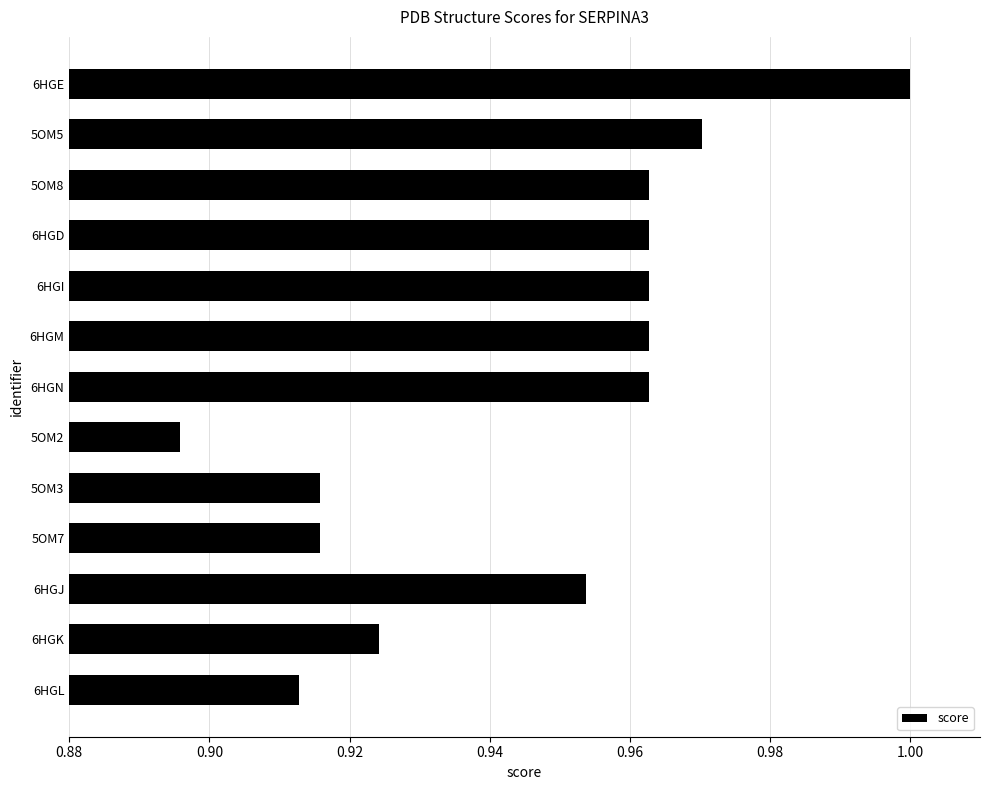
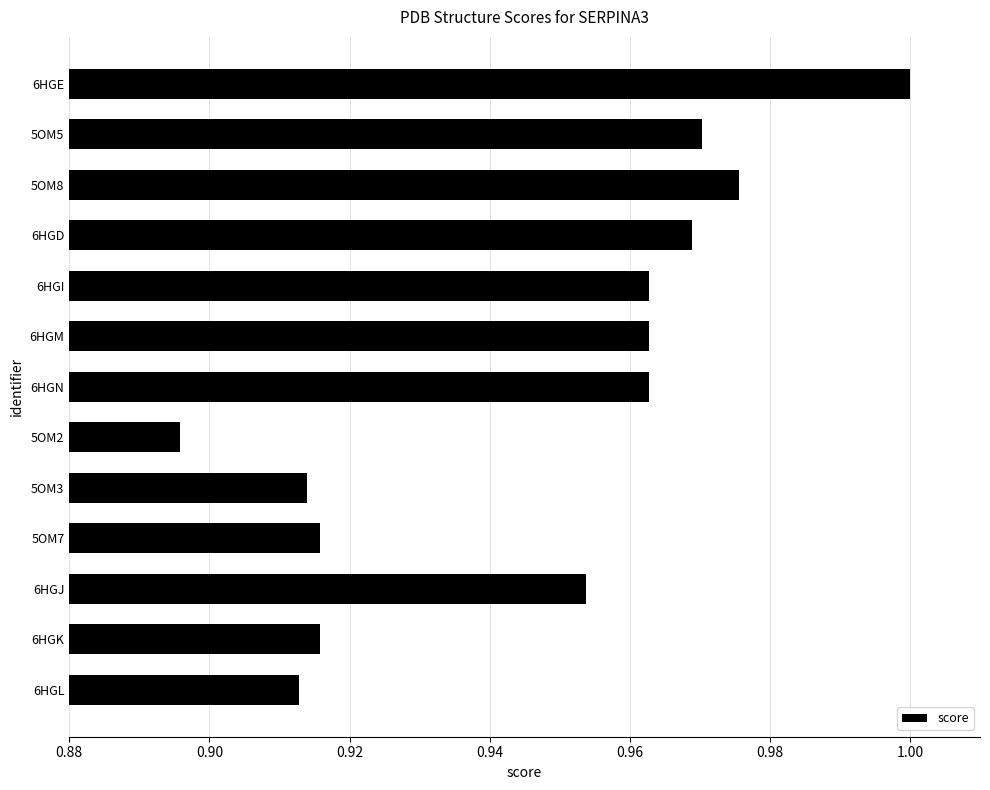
  {
    "6HGE": 1.000,
    "5OM5": 0.970,
-   "5OM8": 0.963,
-   "6HGD": 0.963,
+   "5OM8": 0.976,
+   "6HGD": 0.969,
    "6HGI": 0.963,
    "6HGM": 0.963,
    "6HGN": 0.963,
    "5OM2": 0.896,
-   "5OM3": 0.916,
+   "5OM3": 0.914,
    "5OM7": 0.916,
    "6HGJ": 0.954,
-   "6HGK": 0.924,
+   "6HGK": 0.916,
    "6HGL": 0.913
  }
